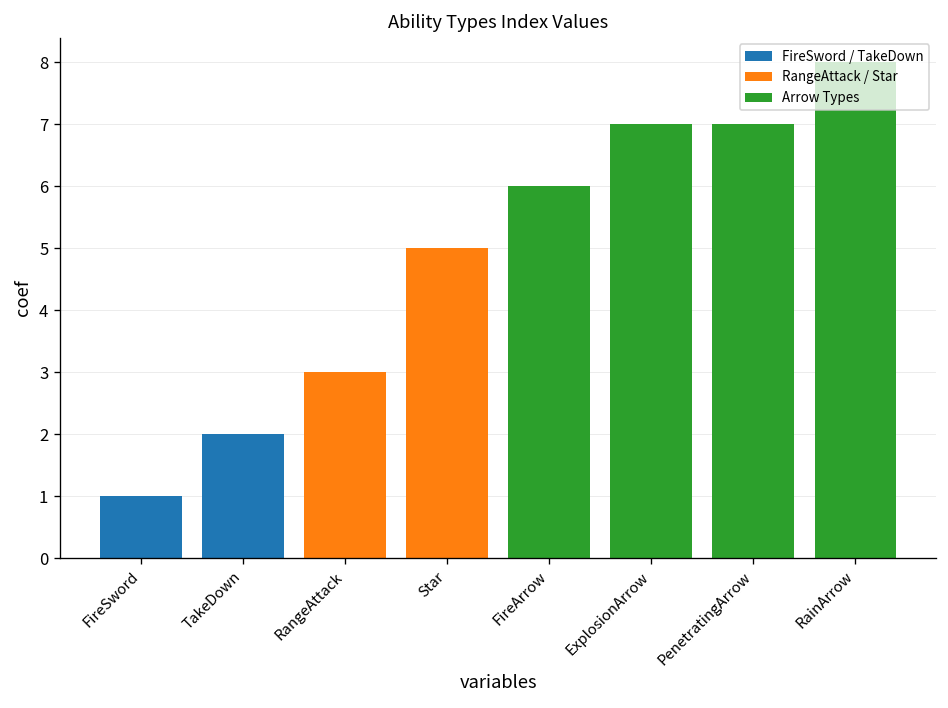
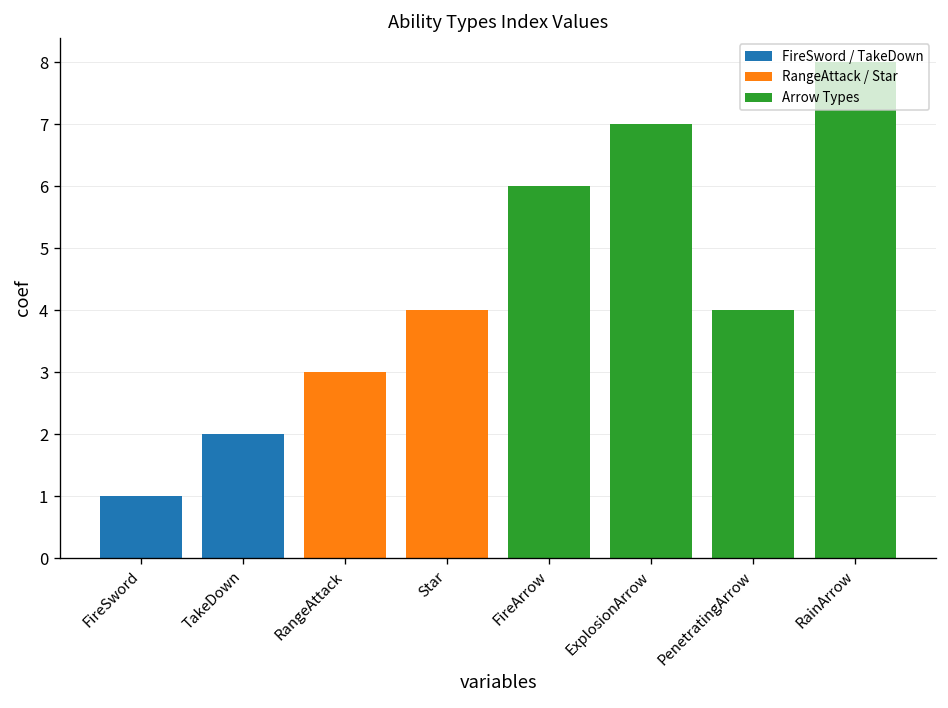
  {
    "FireSword": 1,
    "TakeDown": 2,
    "RangeAttack": 3,
-   "Star": 5,
+   "Star": 4,
    "FireArrow": 6,
    "ExplosionArrow": 7,
-   "PenetratingArrow": 7
+   "PenetratingArrow": 4
  }
